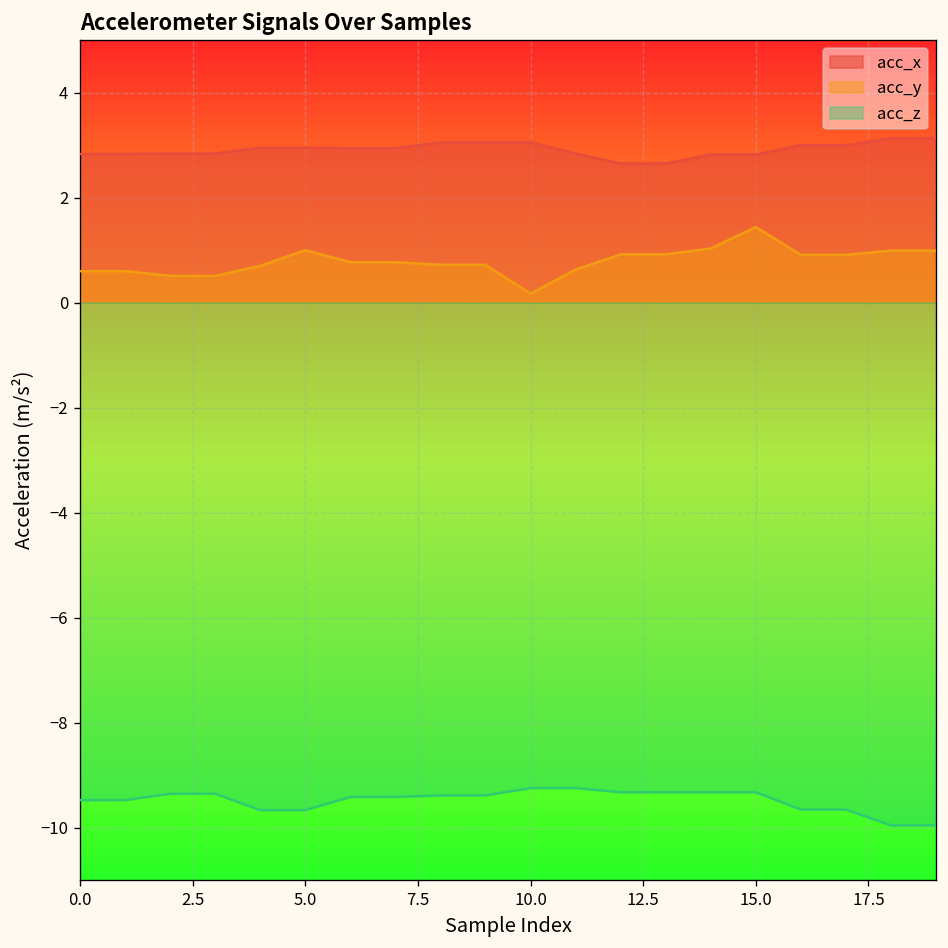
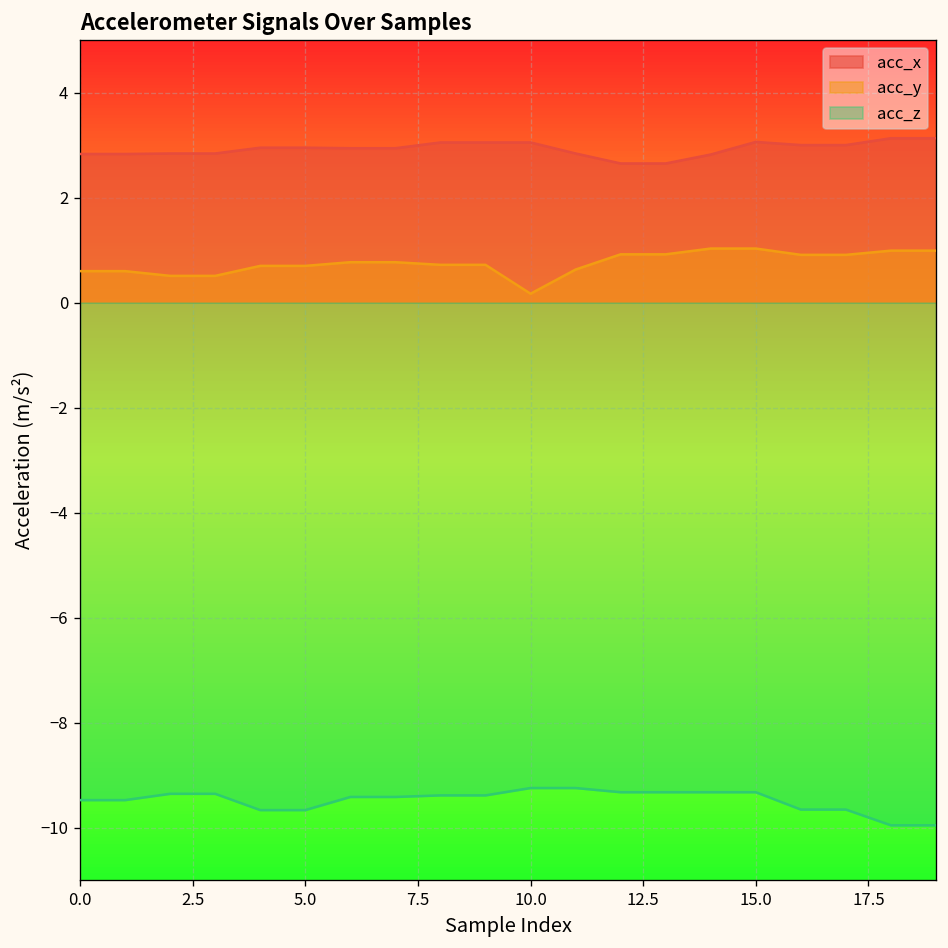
  {
    "acc_x": {
      "0.0": 2.8,
      "5.0": 3.0,
      "10.0": 3.1,
-     "15.0": 2.8
+     "15.0": 3.1
    },
    "acc_y": {
      "0.0": 0.6,
-     "5.0": 1.0,
+     "5.0": 0.7,
      "10.0": 0.2,
-     "15.0": 1.4
+     "15.0": 1.0
    }
  }
